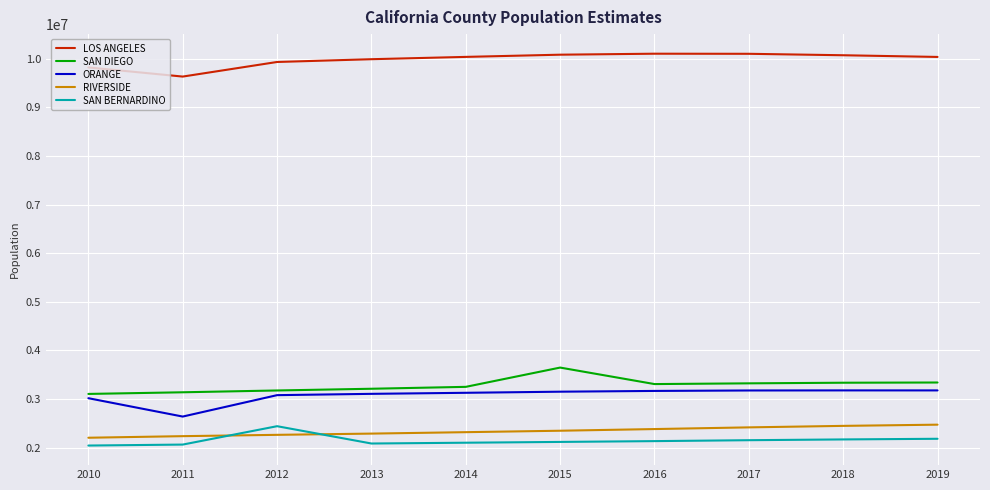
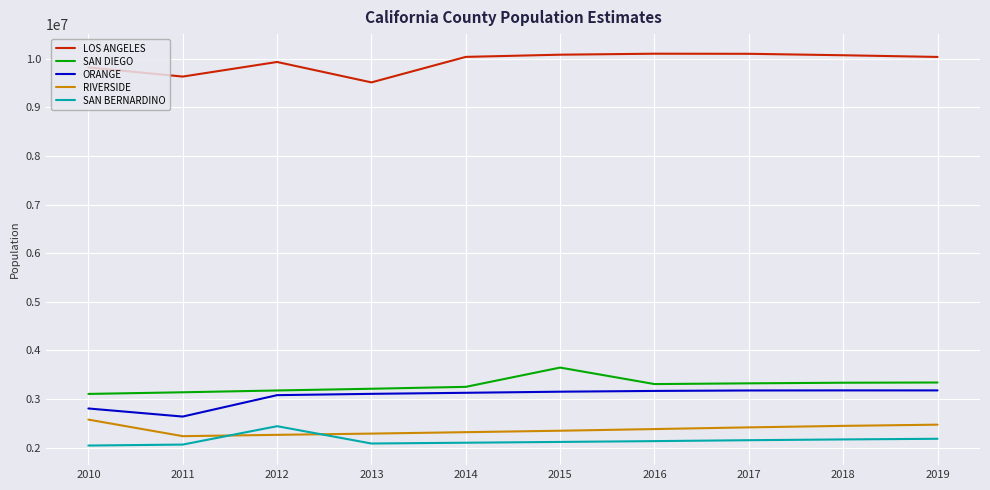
  {
    "LOS ANGELES": {
      "2011": 9600000,
      "2012": 9900000,
-     "2013": 10000000,
+     "2013": 9500000,
      "2014": 10000000,
      "2015": 10100000,
      "2016": 10100000,
      "2017": 10100000,
      "2018": 10100000,
      "2019": 10000000
    },
    "SAN DIEGO": {
      "2010": 3100000,
      "2011": 3100000,
      "2012": 3200000,
      "2013": 3200000,
      "2014": 3200000,
      "2015": 3600000,
      "2016": 3300000,
      "2017": 3300000,
      "2018": 3300000,
      "2019": 3300000
    },
    "ORANGE": {
-     "2010": 3000000,
+     "2010": 2800000,
      "2011": 2600000,
      "2012": 3100000,
      "2013": 3100000,
      "2014": 3100000,
      "2015": 3100000,
      "2016": 3200000,
      "2017": 3200000,
      "2018": 3200000,
      "2019": 3200000
    },
    "RIVERSIDE": {
-     "2010": 2200000,
+     "2010": 2600000,
      "2011": 2200000,
      "2012": 2300000,
      "2013": 2300000,
      "2014": 2300000,
      "2015": 2300000,
      "2016": 2400000,
      "2017": 2400000,
      "2018": 2400000,
      "2019": 2500000
    },
    "SAN BERNARDINO": {
      "2010": 2000000,
      "2011": 2100000,
      "2012": 2400000,
      "2013": 2100000,
      "2014": 2100000,
      "2015": 2100000,
      "2016": 2100000,
      "2017": 2200000,
      "2018": 2200000,
      "2019": 2200000
    }
  }
